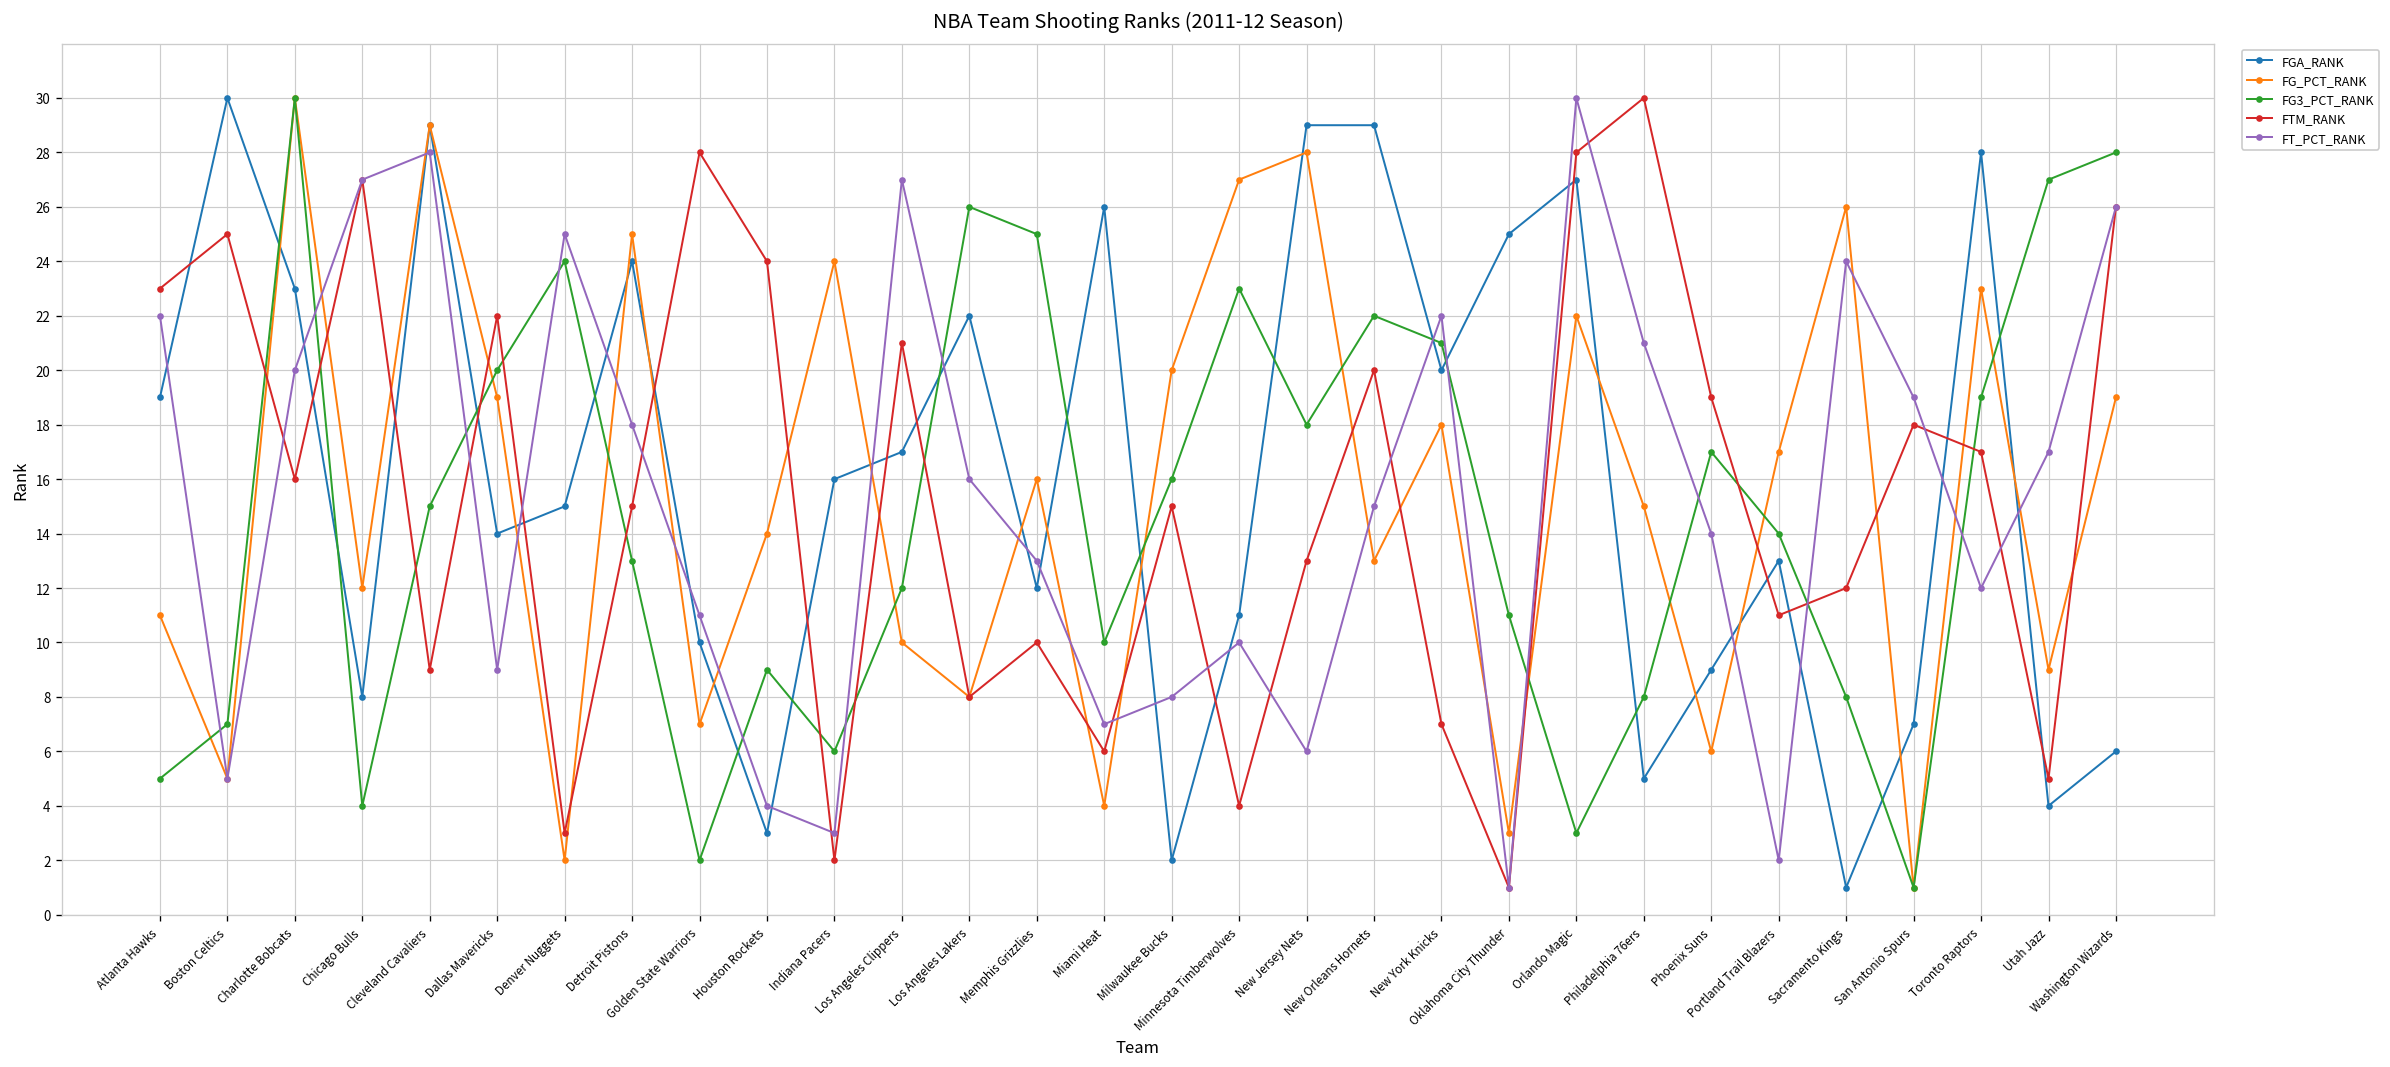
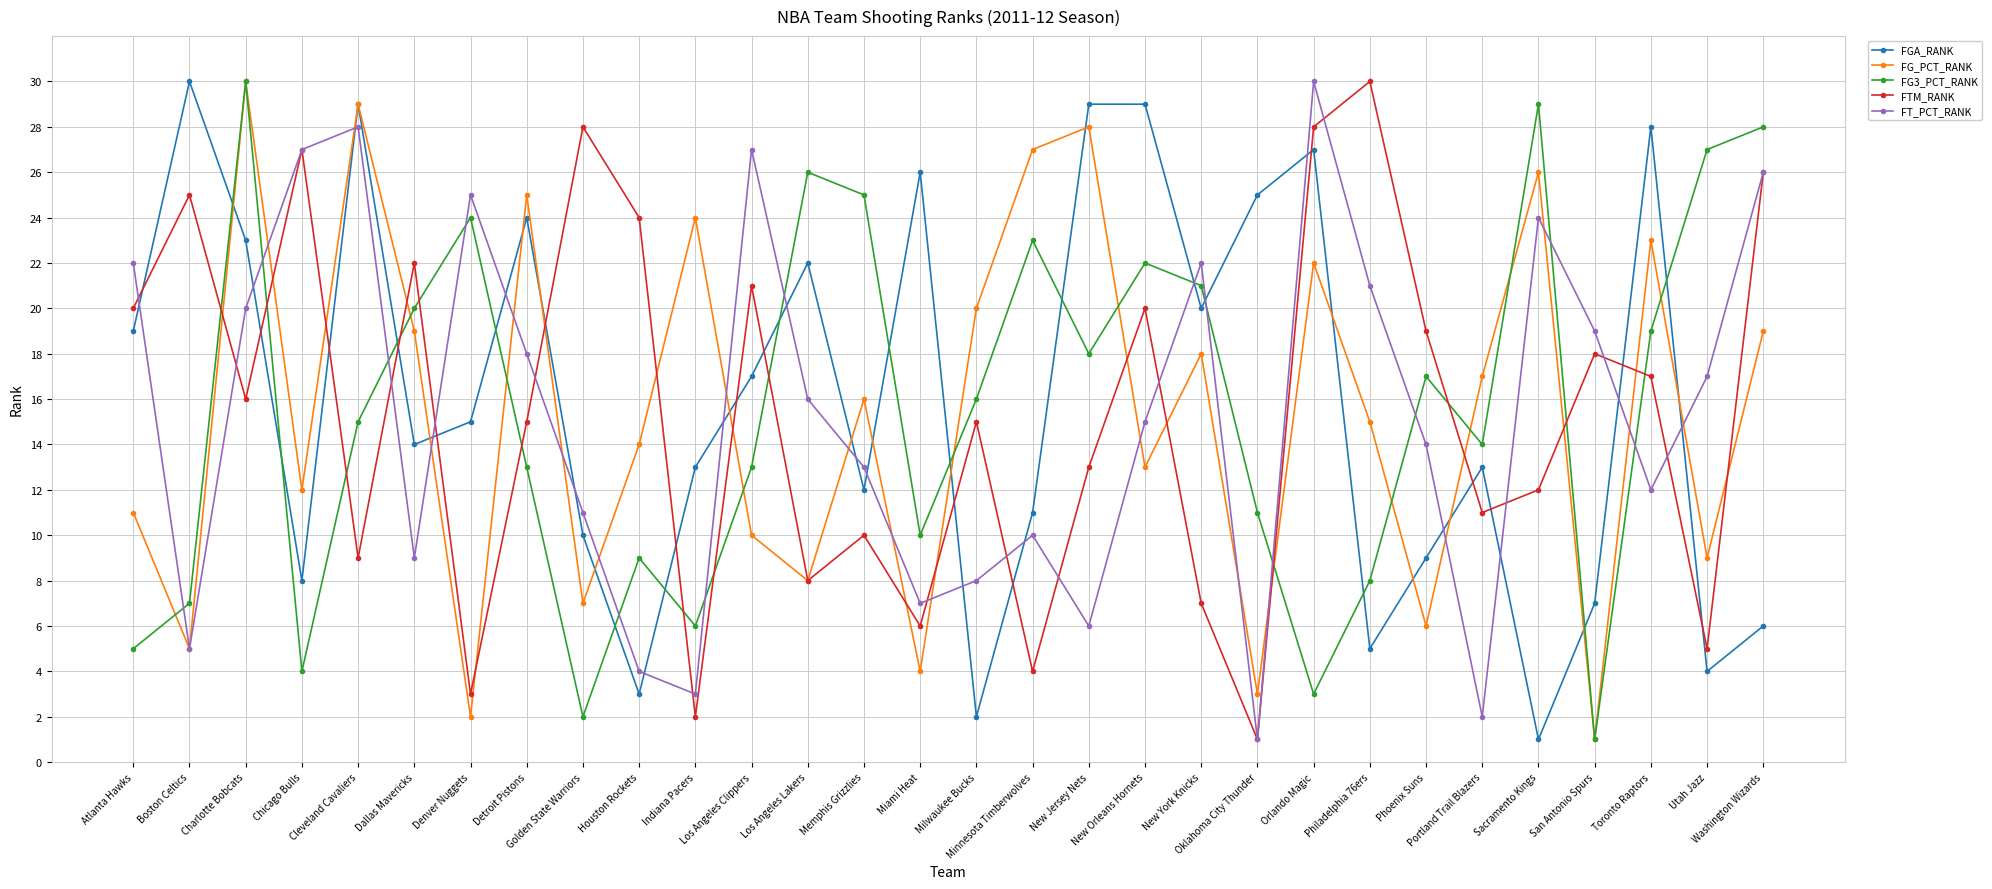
  {
    "FGA_RANK": {
      "Atlanta Hawks": 19,
      "Boston Celtics": 30,
      "Charlotte Bobcats": 23,
      "Chicago Bulls": 8,
      "Dallas Mavericks": 14,
      "Denver Nuggets": 15,
      "Detroit Pistons": 24,
      "Golden State Warriors": 10,
      "Houston Rockets": 3,
-     "Indiana Pacers": 16,
+     "Indiana Pacers": 13,
      "Los Angeles Clippers": 17,
      "Los Angeles Lakers": 22,
      "Memphis Grizzlies": 12,
      "Miami Heat": 26,
      "Milwaukee Bucks": 2,
      "Minnesota Timberwolves": 11,
      "New Jersey Nets": 29,
      "New Orleans Hornets": 29,
      "New York Knicks": 20,
      "Oklahoma City Thunder": 25,
      "Orlando Magic": 27,
      "Philadelphia 76ers": 5,
      "Phoenix Suns": 9,
      "Portland Trail Blazers": 13,
      "Sacramento Kings": 1,
      "San Antonio Spurs": 7,
      "Toronto Raptors": 28,
      "Utah Jazz": 4,
      "Washington Wizards": 6
    },
    "FG_PCT_RANK": {
      "Atlanta Hawks": 11,
      "Chicago Bulls": 12,
      "Dallas Mavericks": 19,
      "Denver Nuggets": 2,
      "Detroit Pistons": 25,
      "Golden State Warriors": 7,
      "Houston Rockets": 14,
      "Indiana Pacers": 24,
      "Los Angeles Clippers": 10,
      "Memphis Grizzlies": 16,
      "Miami Heat": 4,
      "Milwaukee Bucks": 20,
      "Minnesota Timberwolves": 27,
      "New Jersey Nets": 28,
      "New Orleans Hornets": 13,
      "New York Knicks": 18,
      "Oklahoma City Thunder": 3,
      "Orlando Magic": 22,
      "Philadelphia 76ers": 15,
      "Phoenix Suns": 6,
      "Portland Trail Blazers": 17,
      "Sacramento Kings": 26,
      "Toronto Raptors": 23,
      "Utah Jazz": 9,
      "Washington Wizards": 19
    },
    "FG3_PCT_RANK": {
      "Atlanta Hawks": 5,
      "Boston Celtics": 7,
      "Chicago Bulls": 4,
      "Cleveland Cavaliers": 15,
      "Dallas Mavericks": 20,
      "Denver Nuggets": 24,
      "Detroit Pistons": 13,
      "Golden State Warriors": 2,
      "Houston Rockets": 9,
      "Indiana Pacers": 6,
-     "Los Angeles Clippers": 12,
+     "Los Angeles Clippers": 13,
      "Los Angeles Lakers": 26,
      "Memphis Grizzlies": 25,
      "Miami Heat": 10,
      "Milwaukee Bucks": 16,
      "Minnesota Timberwolves": 23,
      "New Jersey Nets": 18,
      "New Orleans Hornets": 22,
      "New York Knicks": 21,
      "Oklahoma City Thunder": 11,
      "Orlando Magic": 3,
      "Philadelphia 76ers": 8,
      "Phoenix Suns": 17,
      "Portland Trail Blazers": 14,
-     "Sacramento Kings": 8,
+     "Sacramento Kings": 29,
      "Toronto Raptors": 19,
      "Utah Jazz": 27,
      "Washington Wizards": 28
    },
    "FTM_RANK": {
-     "Atlanta Hawks": 23,
+     "Atlanta Hawks": 20,
      "Boston Celtics": 25,
      "Charlotte Bobcats": 16,
      "Cleveland Cavaliers": 9,
      "Dallas Mavericks": 22,
      "Denver Nuggets": 3,
      "Detroit Pistons": 15,
      "Golden State Warriors": 28,
      "Houston Rockets": 24,
      "Indiana Pacers": 2,
      "Los Angeles Clippers": 21,
      "Memphis Grizzlies": 10,
      "Miami Heat": 6,
      "Milwaukee Bucks": 15,
      "Minnesota Timberwolves": 4,
      "New Jersey Nets": 13,
      "New Orleans Hornets": 20,
      "New York Knicks": 7,
      "Orlando Magic": 28,
      "Philadelphia 76ers": 30,
      "Phoenix Suns": 19,
      "Portland Trail Blazers": 11,
      "Sacramento Kings": 12,
      "San Antonio Spurs": 18,
      "Toronto Raptors": 17,
      "Utah Jazz": 5
    },
    "FT_PCT_RANK": {
      "Atlanta Hawks": 22,
      "Charlotte Bobcats": 20,
      "Cleveland Cavaliers": 28,
      "Dallas Mavericks": 9,
      "Denver Nuggets": 25,
      "Detroit Pistons": 18,
      "Golden State Warriors": 11,
      "Houston Rockets": 4,
      "Indiana Pacers": 3,
      "Los Angeles Clippers": 27,
      "Los Angeles Lakers": 16,
      "Memphis Grizzlies": 13,
      "Miami Heat": 7,
      "Milwaukee Bucks": 8,
      "Minnesota Timberwolves": 10,
      "New Jersey Nets": 6,
      "New Orleans Hornets": 15,
      "New York Knicks": 22,
      "Orlando Magic": 30,
      "Philadelphia 76ers": 21,
      "Phoenix Suns": 14,
      "Portland Trail Blazers": 2,
      "Sacramento Kings": 24,
      "San Antonio Spurs": 19,
      "Toronto Raptors": 12,
      "Utah Jazz": 17
    }
  }
